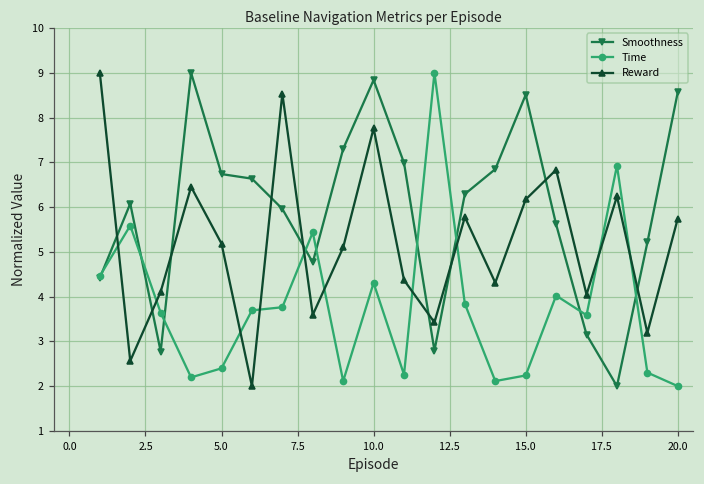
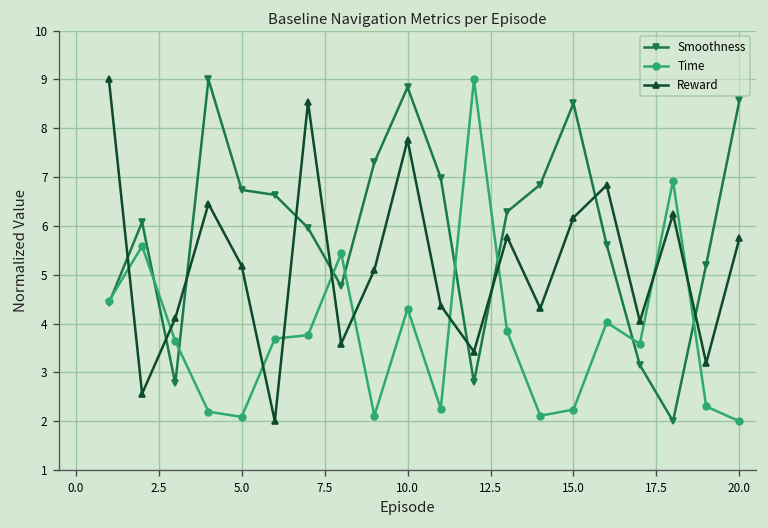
  {
    "Time": {
-     "5.0": 2.4,
+     "5.0": 2.1,
      "10.0": 4.3,
      "15.0": 2.2,
      "20.0": 2.0
    }
  }
